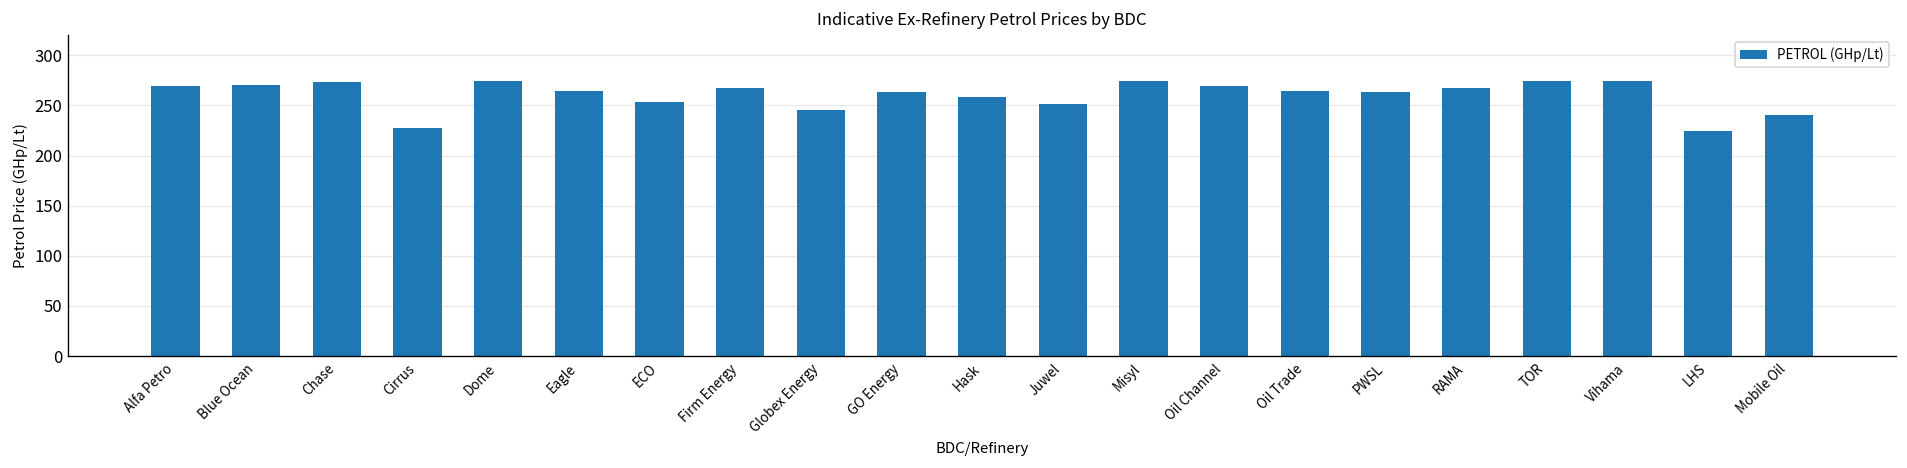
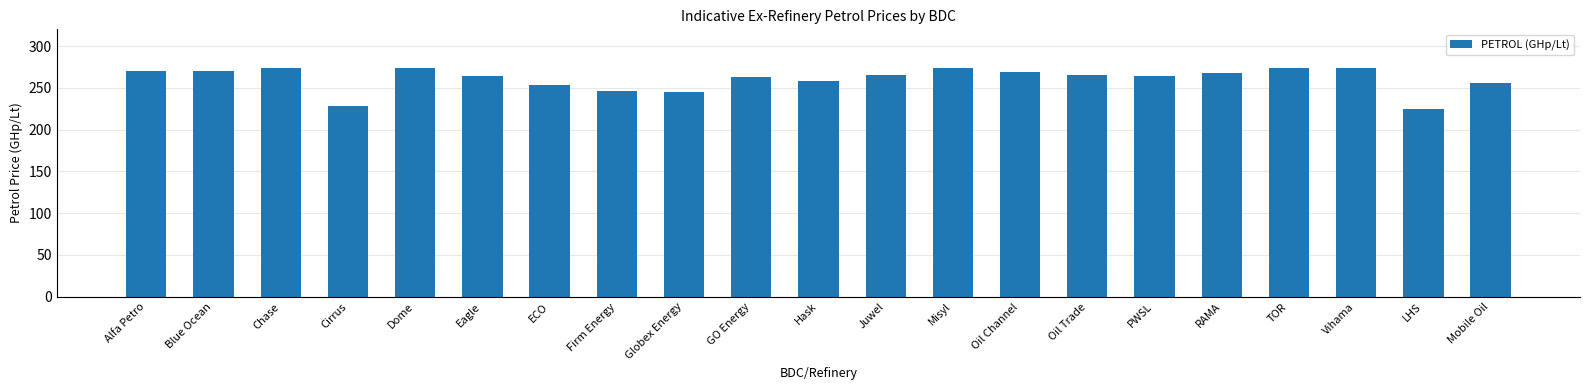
  {
    "Alfa Petro": 270,
    "Blue Ocean": 270,
    "Chase": 270,
    "Cirrus": 230,
    "Dome": 270,
    "Eagle": 260,
    "ECO": 250,
-   "Firm Energy": 270,
+   "Firm Energy": 250,
    "Globex Energy": 250,
    "GO Energy": 260,
    "Hask": 260,
-   "Juwel": 250,
+   "Juwel": 260,
    "Misyl": 270,
    "Oil Channel": 270,
    "Oil Trade": 260,
    "PWSL": 260,
    "RAMA": 270,
    "TOR": 270,
    "Vihama": 270,
    "LHS": 220,
-   "Mobile Oil": 240
+   "Mobile Oil": 260
  }
